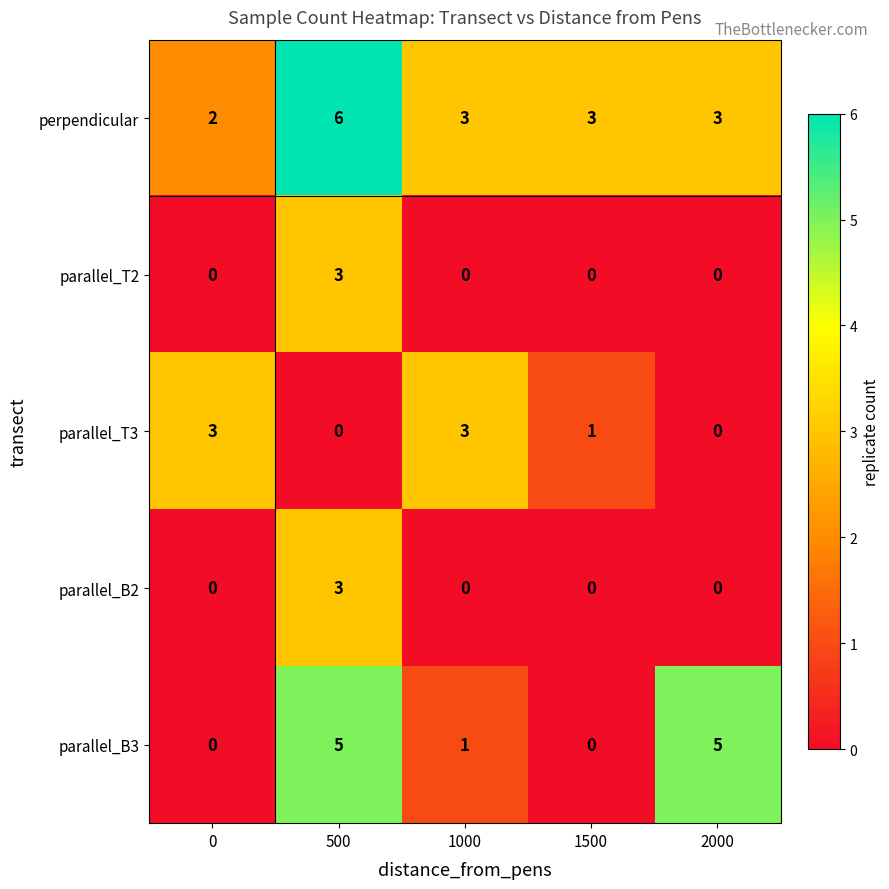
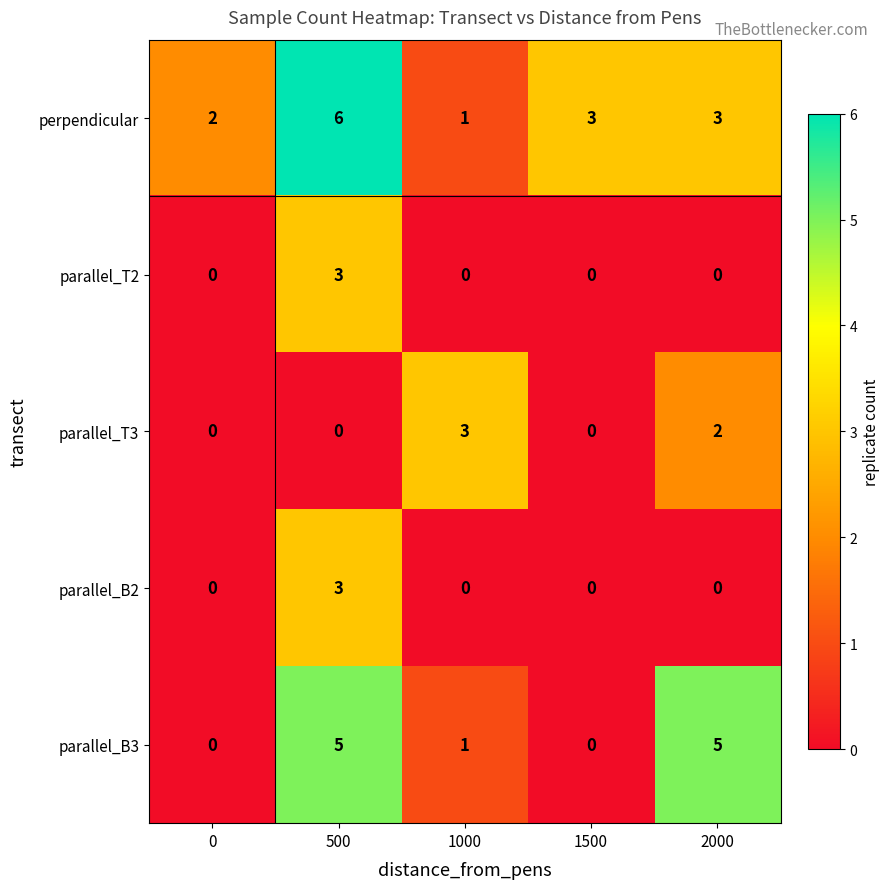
  {
    "perpendicular": {
      "0": 2,
      "500": 6,
-     "1000": 3,
+     "1000": 1,
      "1500": 3,
      "2000": 3
    },
    "parallel_T2": {
      "0": 0,
      "500": 3,
      "1000": 0,
      "1500": 0,
      "2000": 0
    },
    "parallel_T3": {
-     "0": 3,
+     "0": 0,
      "500": 0,
      "1000": 3,
-     "1500": 1,
-     "2000": 0
+     "1500": 0,
+     "2000": 2
    },
    "parallel_B2": {
      "0": 0,
      "500": 3,
      "1000": 0,
      "1500": 0,
      "2000": 0
    },
    "parallel_B3": {
      "0": 0,
      "500": 5,
      "1000": 1,
      "1500": 0,
      "2000": 5
    }
  }
